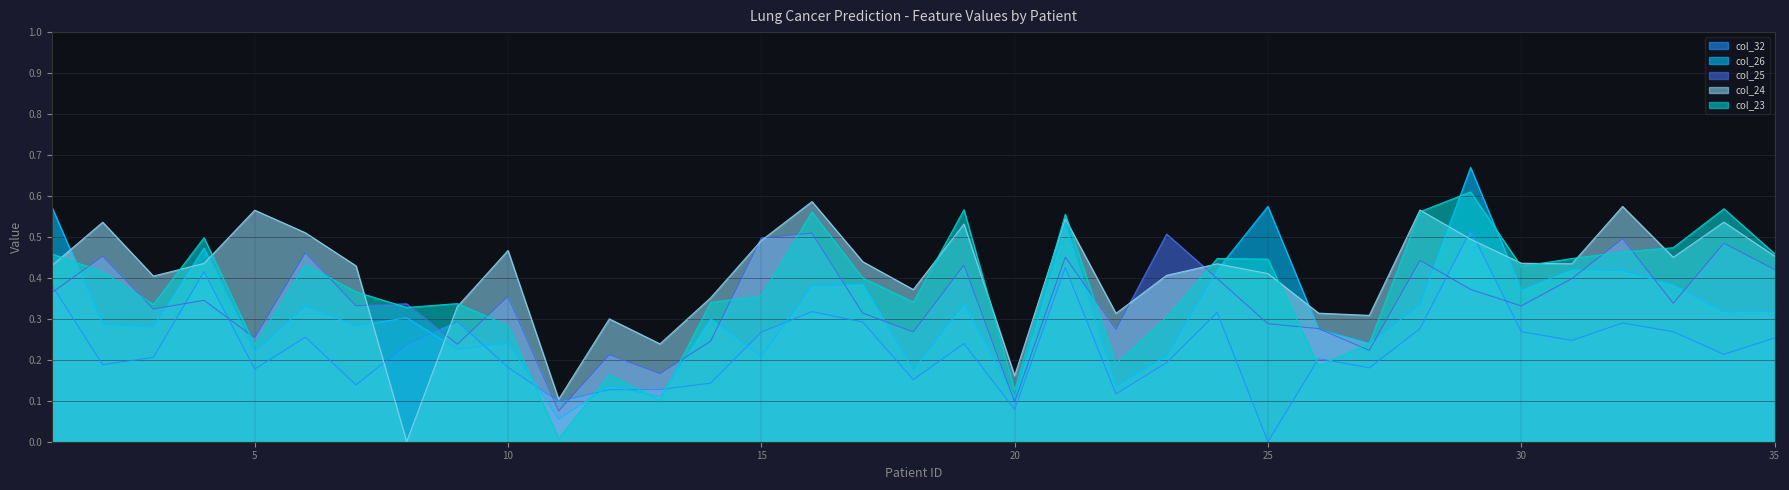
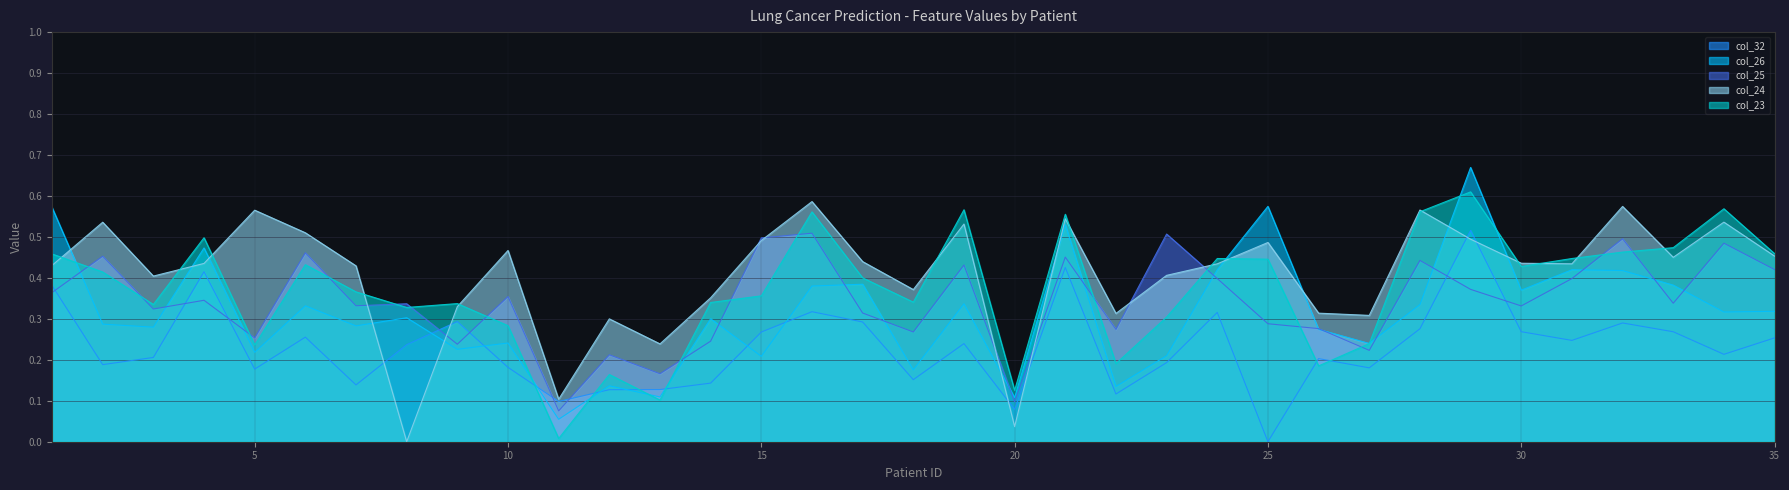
  {
    "col_24": {
      "5": 0.57,
      "10": 0.47,
      "15": 0.49,
-     "20": 0.16,
-     "25": 0.41,
+     "20": 0.04,
+     "25": 0.49,
      "30": 0.44,
      "35": 0.45
    }
  }
